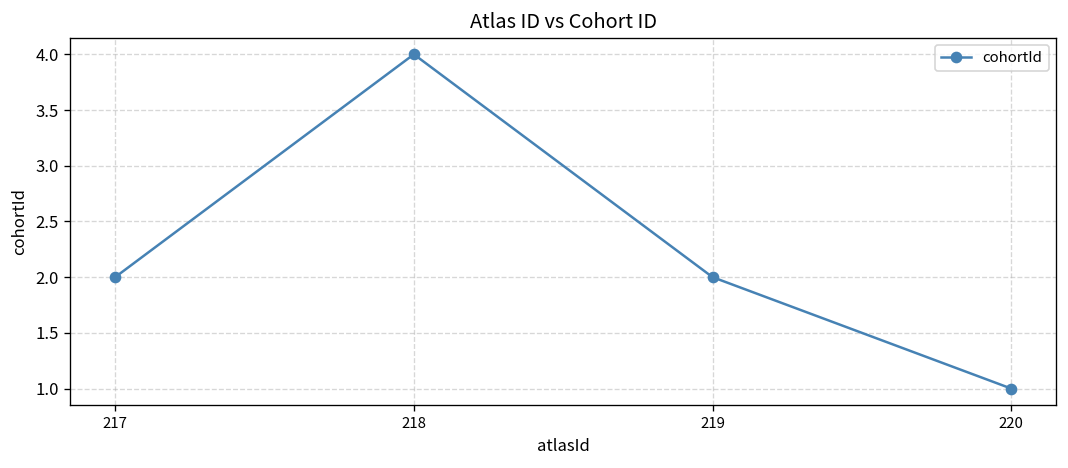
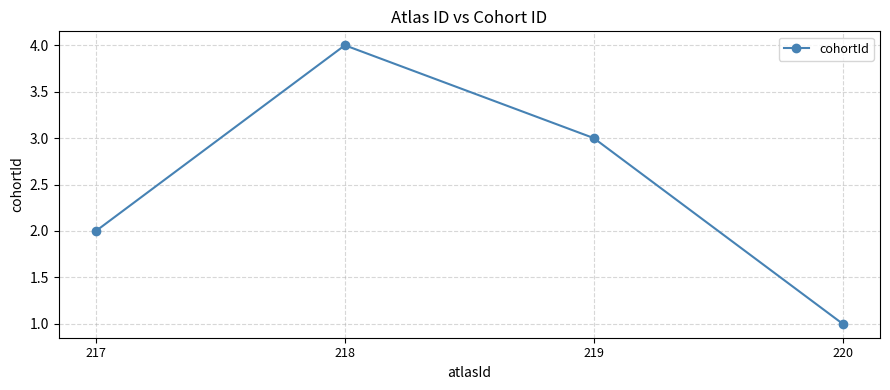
  {
    "217": 2,
    "218": 4,
-   "219": 2,
+   "219": 3,
    "220": 1
  }
